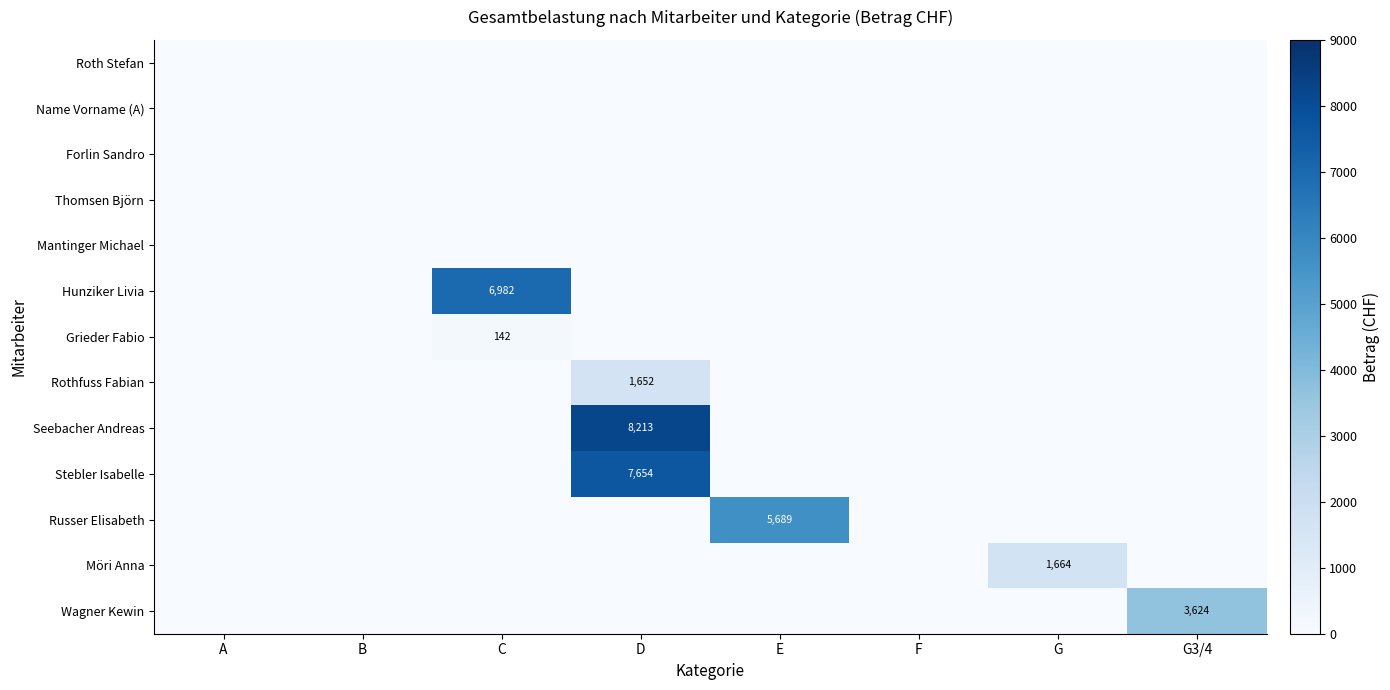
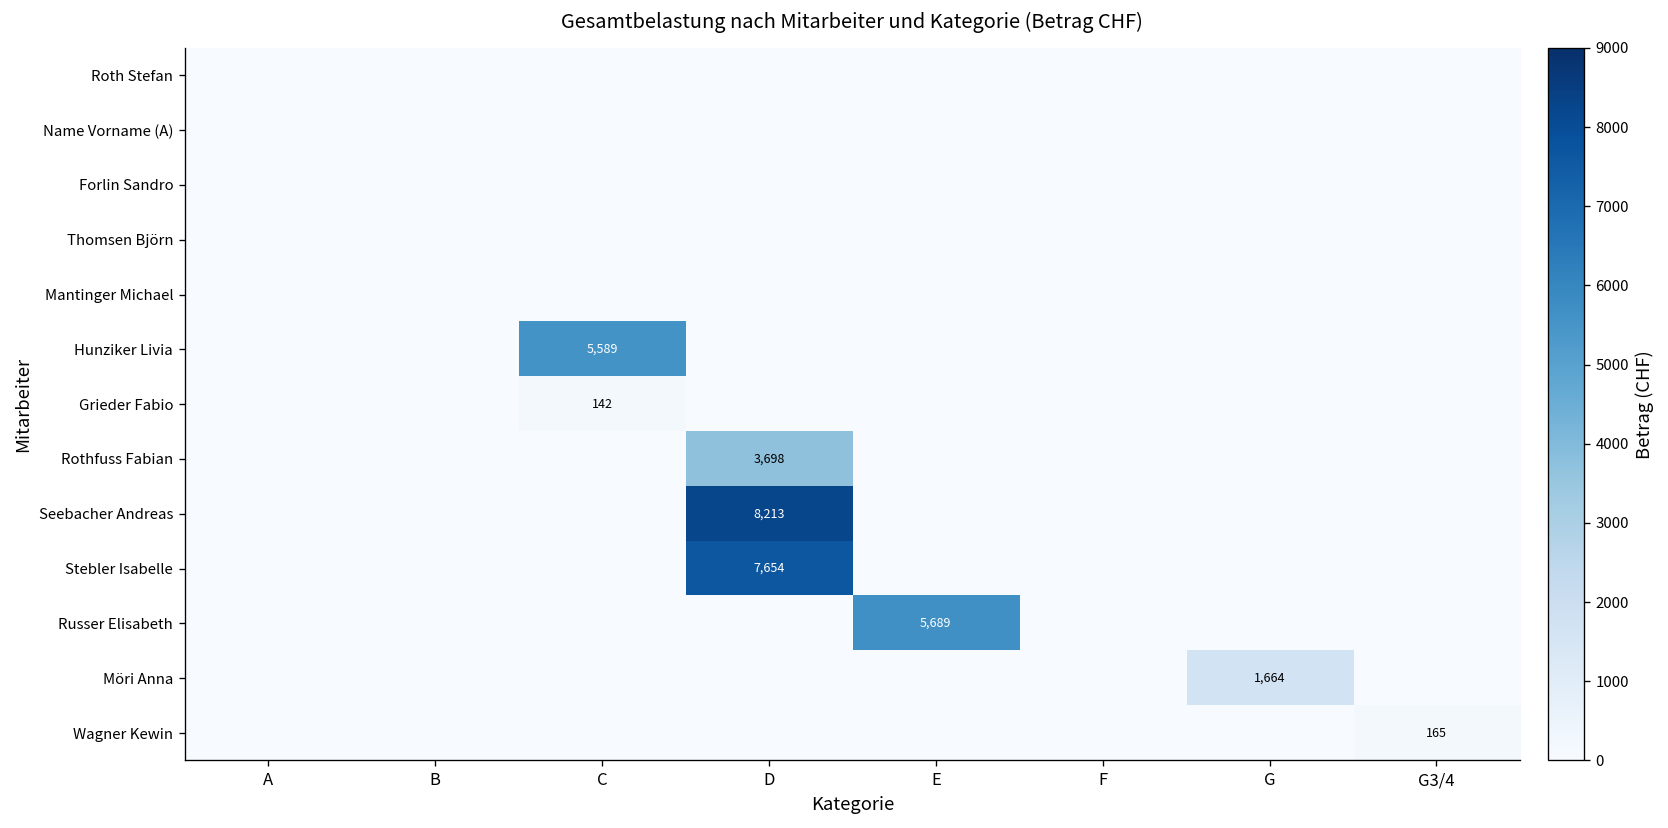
  {
    "Hunziker Livia": {
-     "C": "6,982"
+     "C": "5,589"
    },
    "Grieder Fabio": {
      "C": "142"
    },
    "Rothfuss Fabian": {
-     "D": "1,652"
+     "D": "3,698"
    },
    "Seebacher Andreas": {
      "D": "8,213"
    },
    "Stebler Isabelle": {
      "D": "7,654"
    },
    "Russer Elisabeth": {
      "E": "5,689"
    },
    "Möri Anna": {
      "G": "1,664"
    },
    "Wagner Kewin": {
-     "G3/4": "3,624"
+     "G3/4": "165"
    }
  }
